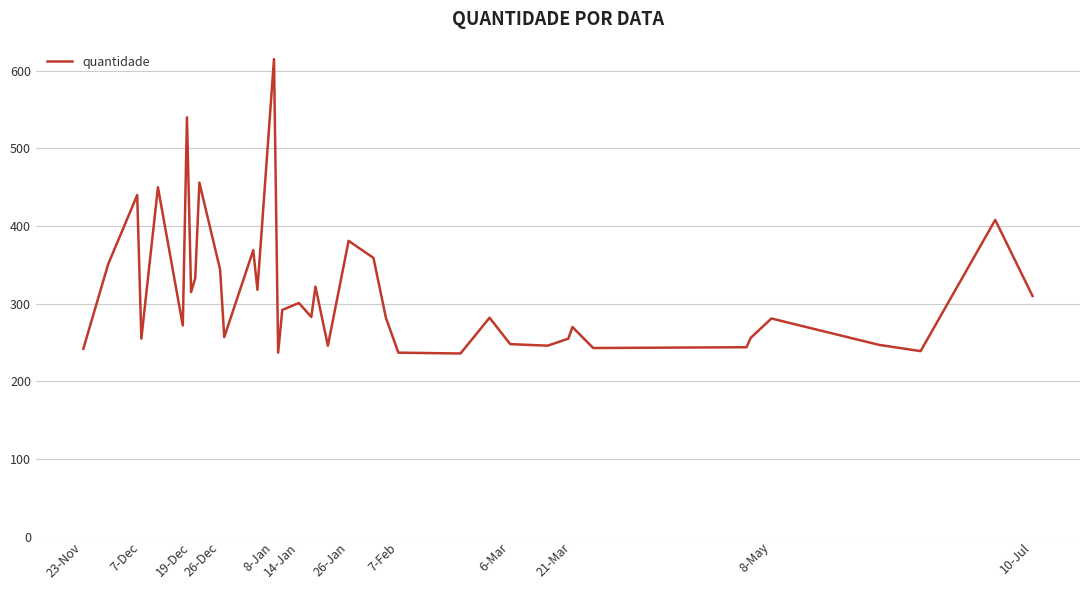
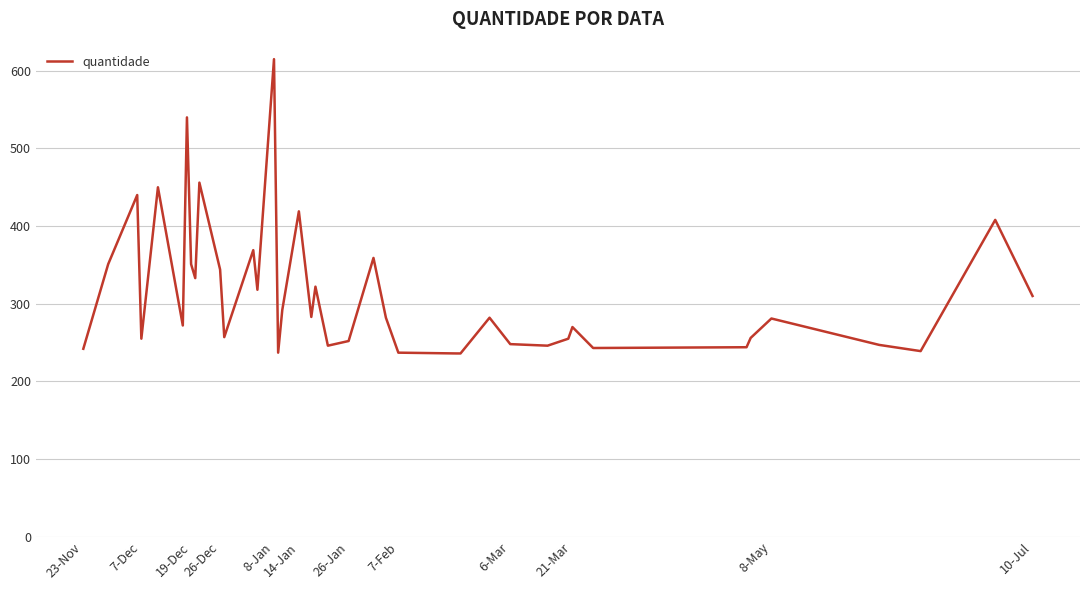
  {
    "23-Nov": 240,
    "7-Dec": 260,
-   "19-Dec": 320,
+   "19-Dec": 350,
    "26-Dec": 340,
    "8-Jan": 620,
-   "14-Jan": 300,
-   "26-Jan": 380,
+   "14-Jan": 420,
+   "26-Jan": 250,
    "7-Feb": 240,
    "6-Mar": 250,
    "21-Mar": 270,
    "8-May": 280,
    "10-Jul": 310
  }
